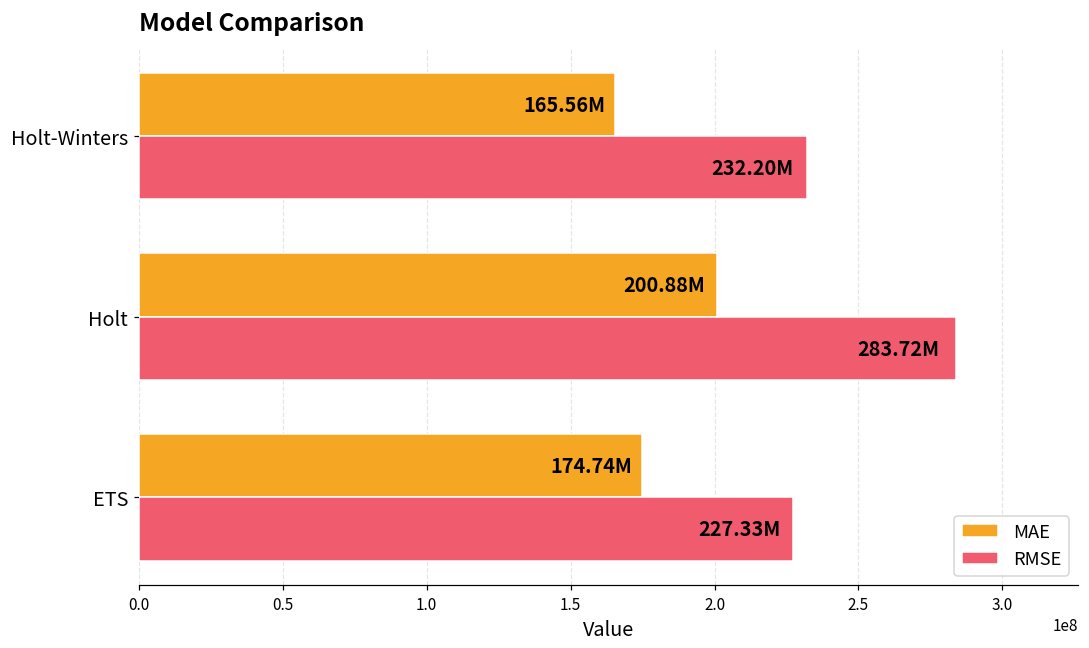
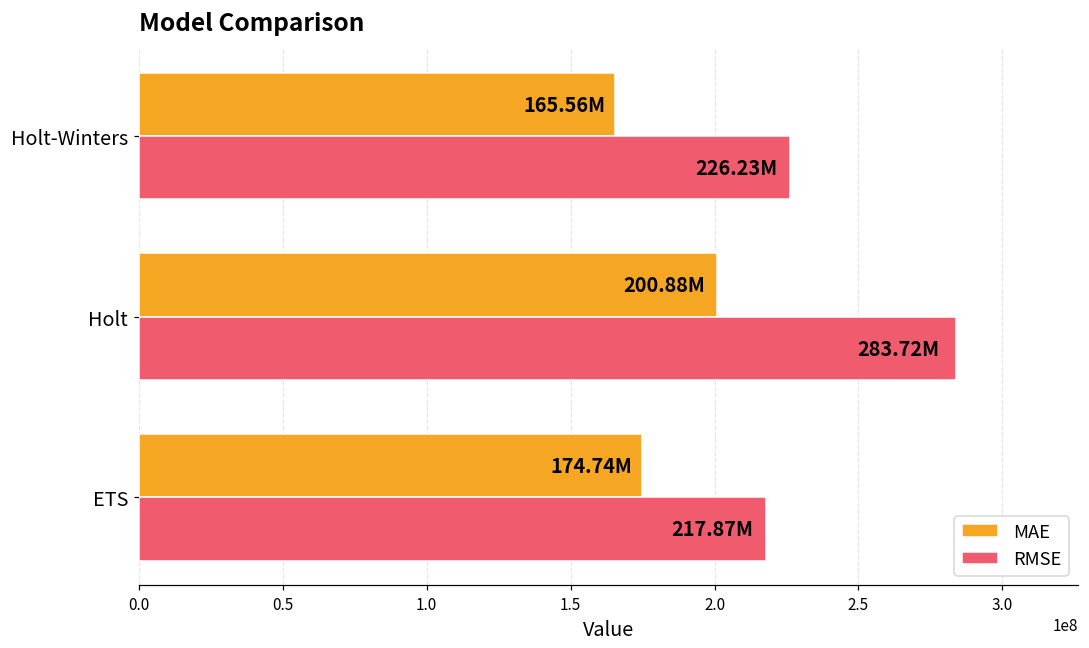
  {
    "MAE": {
      "Holt-Winters": "165.56M",
      "Holt": "200.88M",
      "ETS": "174.74M"
    },
    "RMSE": {
-     "Holt-Winters": "232.20M",
+     "Holt-Winters": "226.23M",
      "Holt": "283.72M",
-     "ETS": "227.33M"
+     "ETS": "217.87M"
    }
  }
